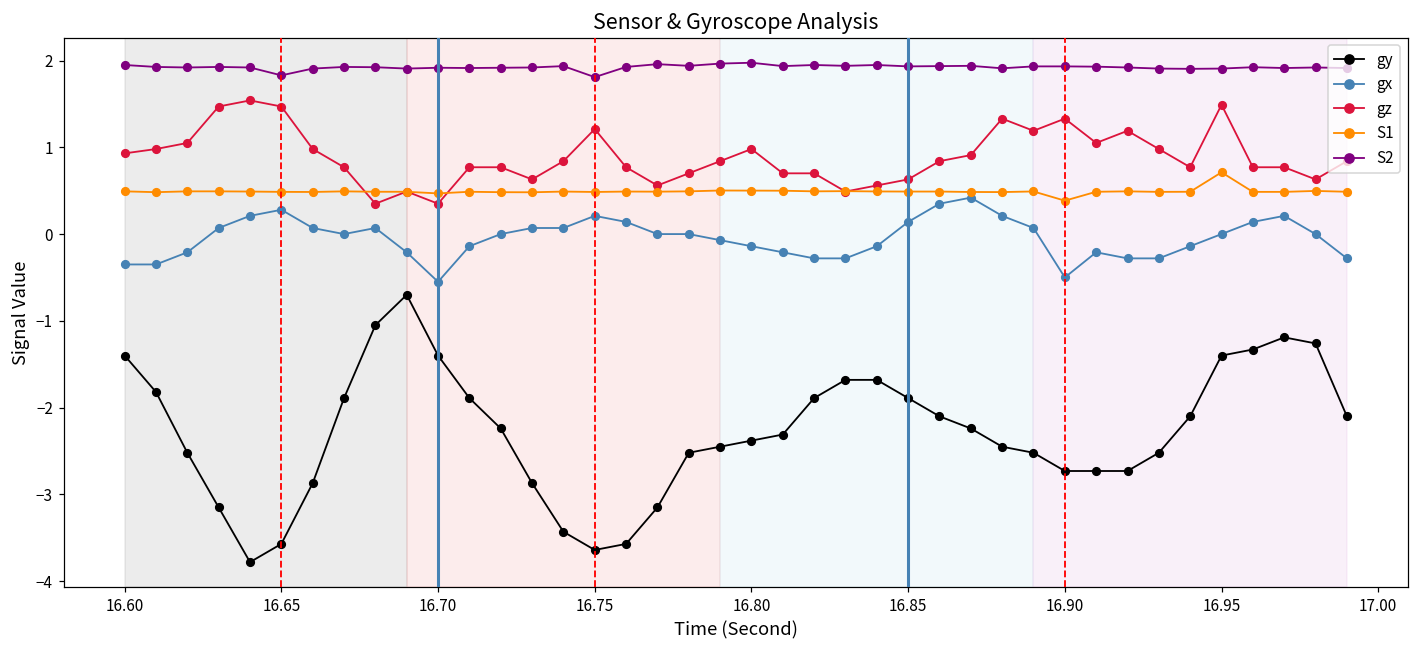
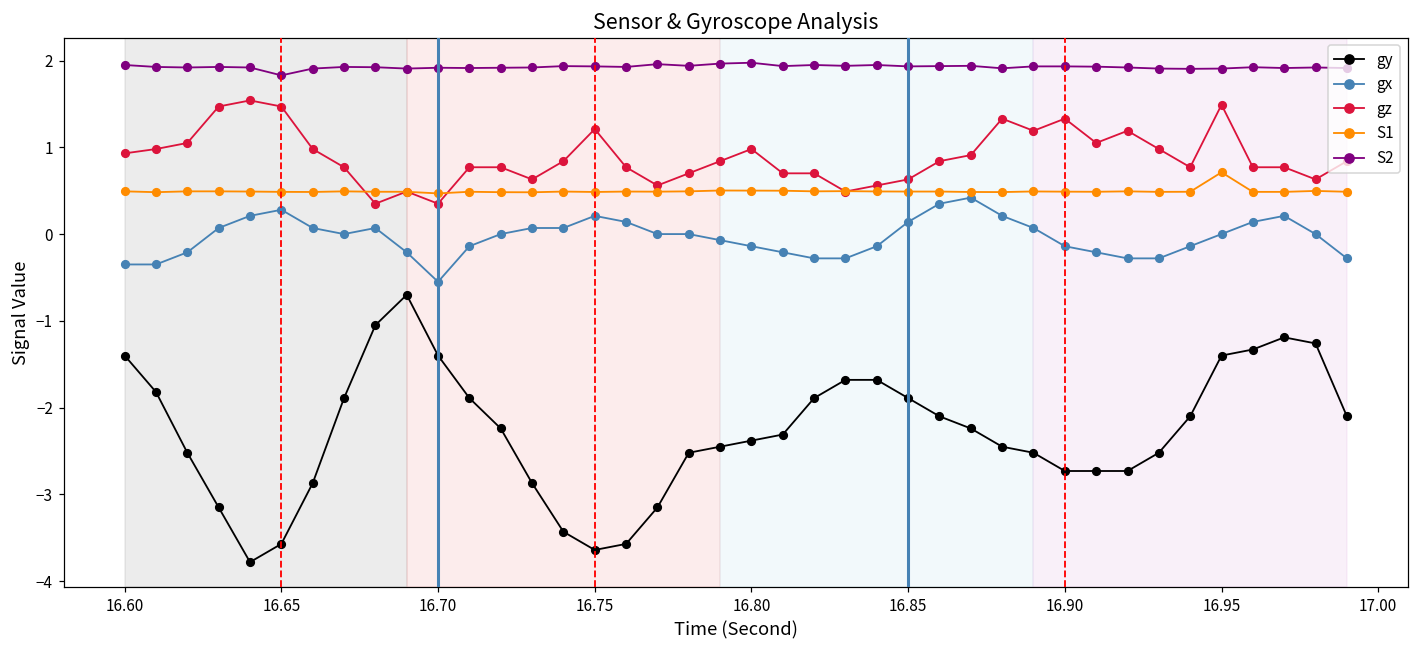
  {
    "gy": {
      "16.60": -1.4,
      "16.65": -3.6,
      "16.70": -1.4,
      "16.75": -3.6,
      "16.80": -2.4,
      "16.85": -1.9,
      "16.90": -2.7,
      "16.95": -1.4
    },
    "gx": {
      "16.60": -0.4,
      "16.65": 0.3,
      "16.70": -0.6,
      "16.75": 0.2,
      "16.80": -0.1,
      "16.85": 0.1,
-     "16.90": -0.5,
+     "16.90": -0.1,
      "16.95": 0.0
    },
    "gz": {
      "16.60": 0.9,
      "16.65": 1.5,
      "16.70": 0.4,
      "16.75": 1.2,
      "16.80": 1.0,
      "16.85": 0.6,
      "16.90": 1.3,
      "16.95": 1.5
    },
    "S1": {
      "16.60": 0.5,
      "16.65": 0.5,
      "16.70": 0.5,
      "16.75": 0.5,
      "16.80": 0.5,
      "16.85": 0.5,
-     "16.90": 0.4,
+     "16.90": 0.5,
      "16.95": 0.7
    },
    "S2": {
      "16.60": 1.9,
      "16.65": 1.8,
      "16.70": 1.9,
-     "16.75": 1.8,
+     "16.75": 1.9,
      "16.80": 2.0,
      "16.85": 1.9,
      "16.90": 1.9,
      "16.95": 1.9
    }
  }
